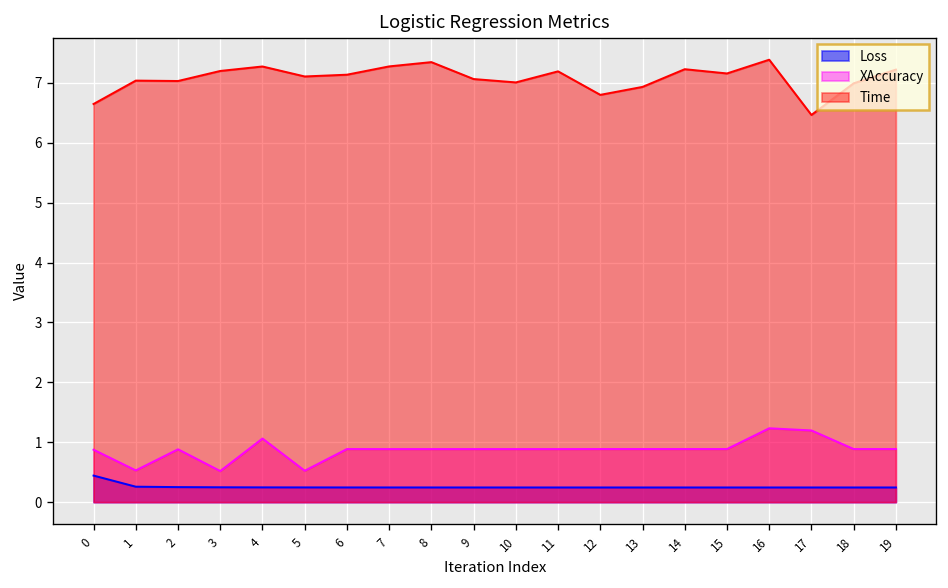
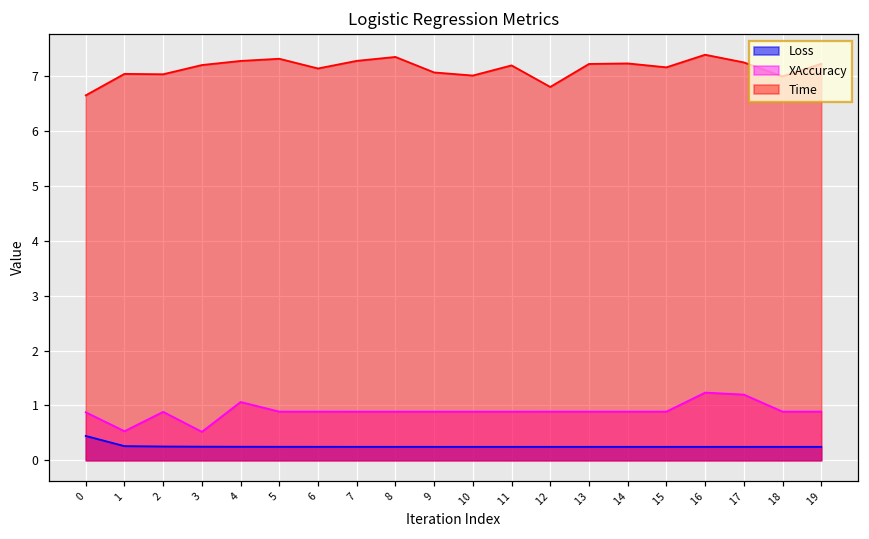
  {
    "Loss": {
      "0": 0.4,
      "1": 0.3,
      "2": 0.3,
      "3": 0.2,
      "4": 0.2,
      "5": 0.2,
      "6": 0.2,
      "7": 0.2,
      "8": 0.2,
      "9": 0.2,
      "10": 0.2,
      "11": 0.2,
      "12": 0.2,
      "13": 0.2,
      "14": 0.2,
      "15": 0.2,
      "16": 0.2,
      "17": 0.2,
      "18": 0.2,
      "19": 0.2
    },
    "XAccuracy": {
      "0": 0.9,
      "1": 0.5,
      "2": 0.9,
      "3": 0.5,
      "4": 1.1,
-     "5": 0.5,
+     "5": 0.9,
      "6": 0.9,
      "7": 0.9,
      "8": 0.9,
      "9": 0.9,
      "10": 0.9,
      "11": 0.9,
      "12": 0.9,
      "13": 0.9,
      "14": 0.9,
      "15": 0.9,
      "16": 1.2,
      "17": 1.2,
      "18": 0.9,
      "19": 0.9
    },
    "Time": {
      "0": 6.6,
      "1": 7.0,
      "2": 7.0,
      "3": 7.2,
      "4": 7.3,
-     "5": 7.1,
+     "5": 7.3,
      "6": 7.1,
      "7": 7.3,
      "8": 7.3,
      "9": 7.1,
      "10": 7.0,
      "11": 7.2,
      "12": 6.8,
-     "13": 6.9,
+     "13": 7.2,
      "14": 7.2,
      "15": 7.2,
      "16": 7.4,
-     "17": 6.5
+     "17": 7.2
    }
  }
